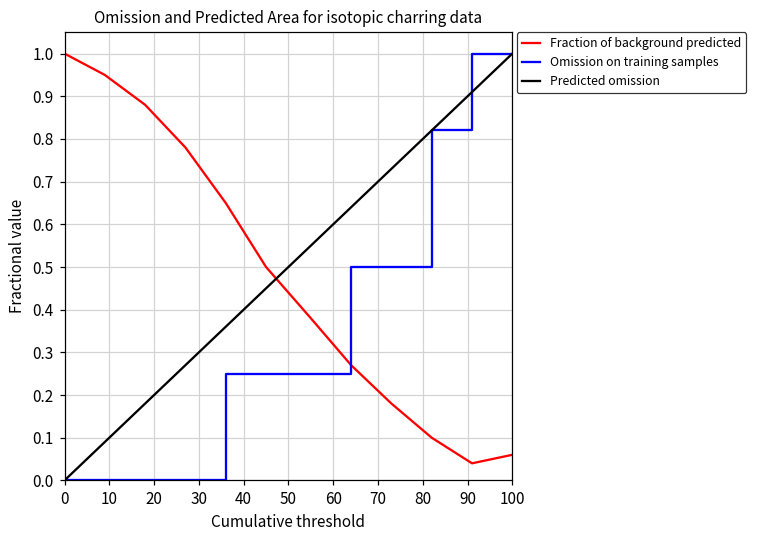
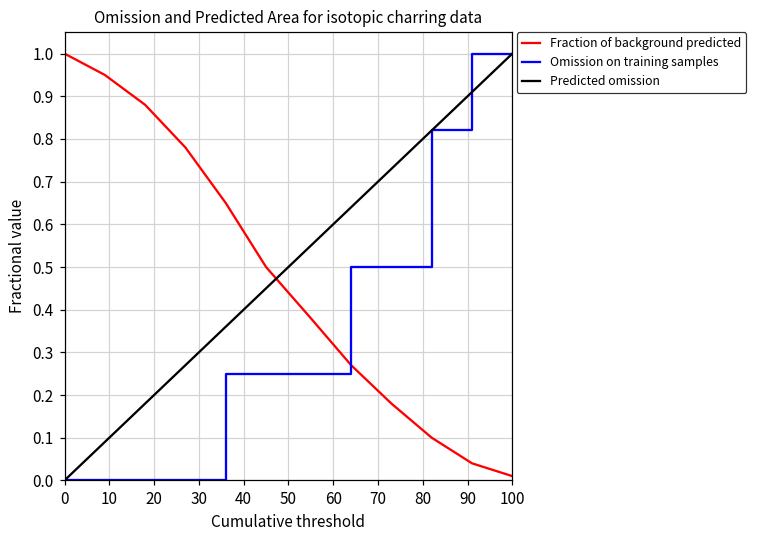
  {
    "Fraction of background predicted": {
      "0": 1.00,
-     "100": 0.06
+     "100": 0.01
    }
  }
